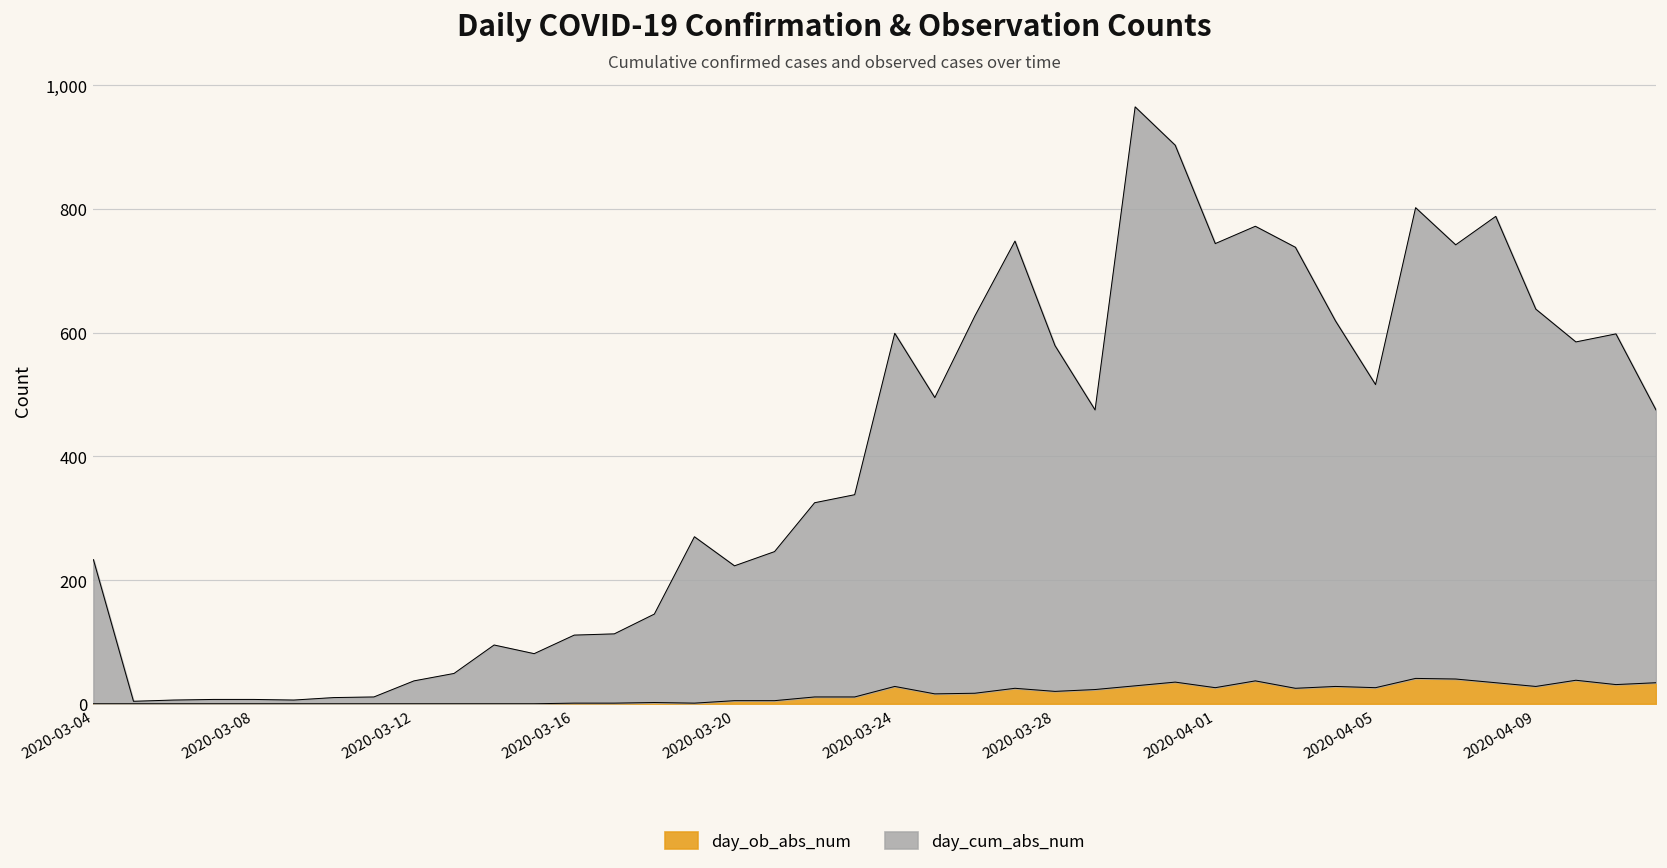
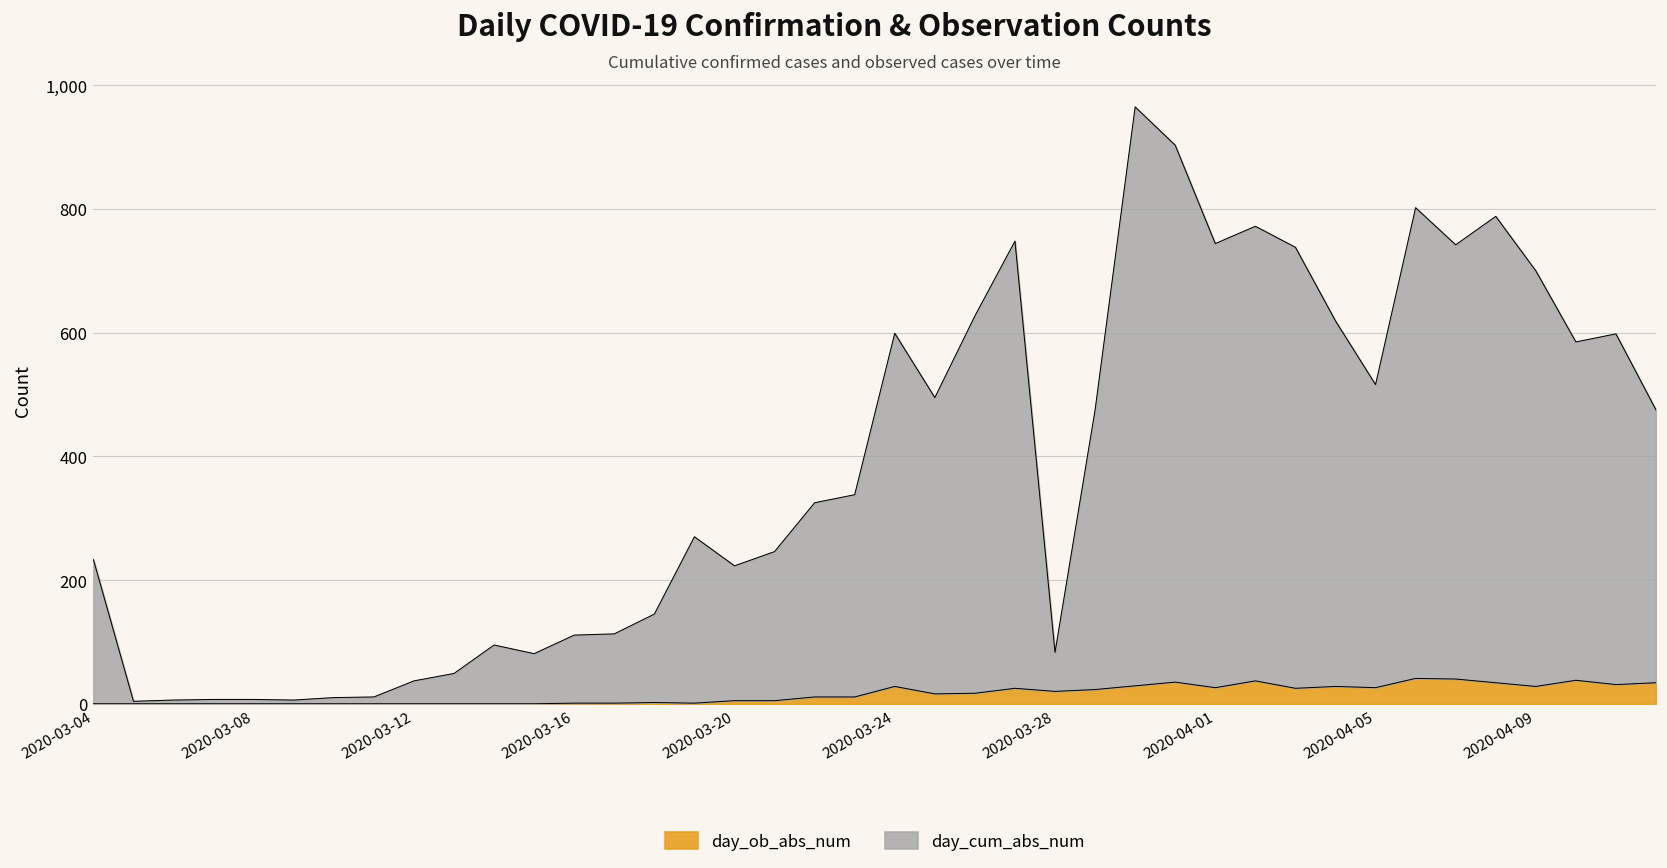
  {
    "day_ob_abs_num": {
      "2020-03-04": 0,
      "2020-03-08": 0,
      "2020-03-12": 0,
      "2020-03-16": 0,
      "2020-03-20": 10,
      "2020-03-24": 30,
      "2020-03-28": 20,
      "2020-04-01": 30,
      "2020-04-05": 30,
      "2020-04-09": 30
    },
    "day_cum_abs_num": {
      "2020-03-04": 230,
      "2020-03-08": 10,
      "2020-03-12": 40,
      "2020-03-16": 110,
      "2020-03-20": 220,
      "2020-03-24": 570,
-     "2020-03-28": 560,
+     "2020-03-28": 60,
      "2020-04-01": 720,
      "2020-04-05": 490,
-     "2020-04-09": 610
+     "2020-04-09": 670
    }
  }
